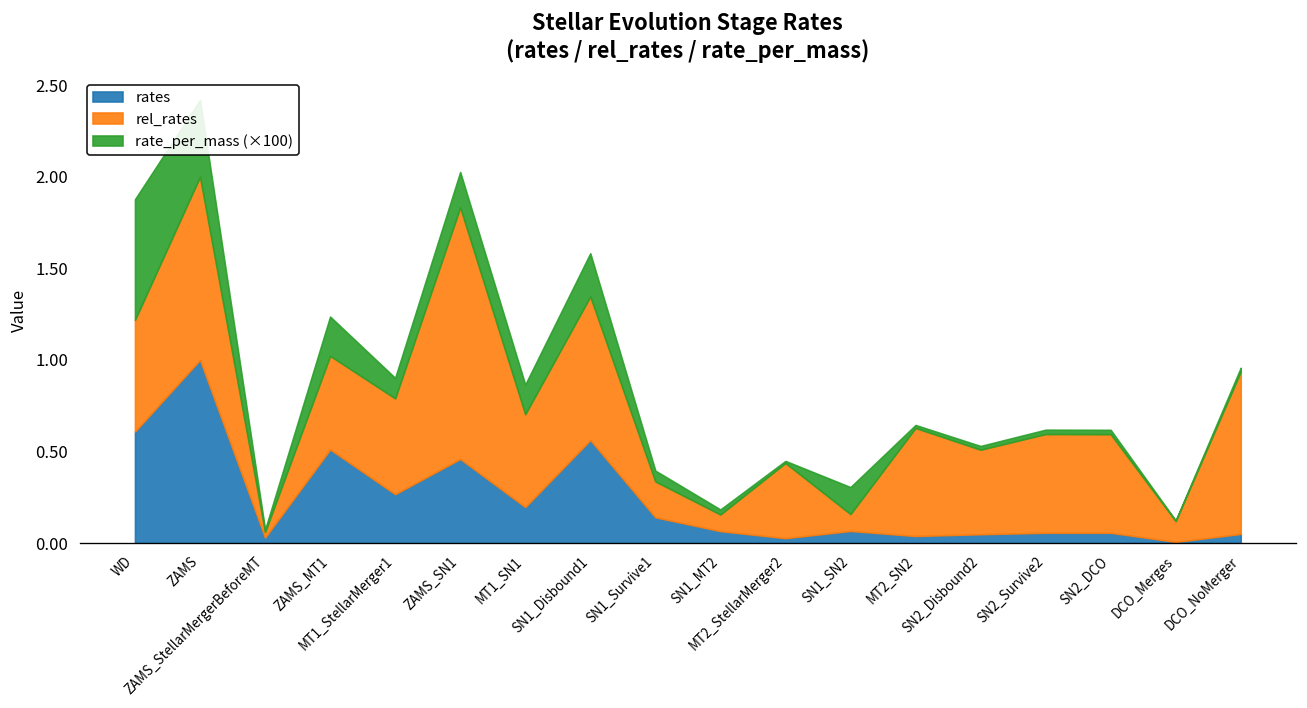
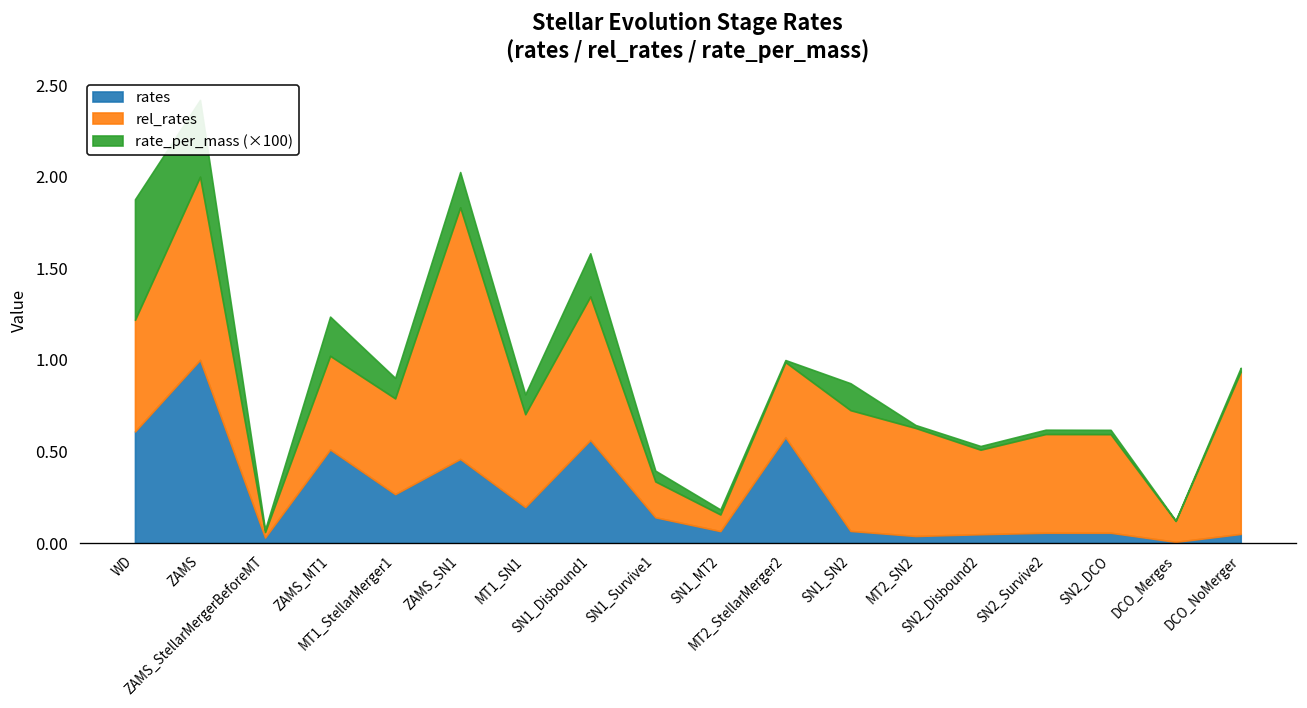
  {
    "rates": {
      "WD": 0.61,
      "ZAMS": 1.00,
      "ZAMS_StellarMergerBeforeMT": 0.03,
      "ZAMS_MT1": 0.51,
      "MT1_StellarMerger1": 0.27,
      "ZAMS_SN1": 0.46,
      "MT1_SN1": 0.20,
      "SN1_Disbound1": 0.56,
      "SN1_Survive1": 0.14,
      "SN1_MT2": 0.07,
-     "MT2_StellarMerger2": 0.03,
+     "MT2_StellarMerger2": 0.58,
      "SN1_SN2": 0.07,
      "MT2_SN2": 0.04,
      "SN2_Disbound2": 0.05,
      "SN2_Survive2": 0.06,
      "SN2_DCO": 0.06,
      "DCO_NoMerger": 0.05
    },
    "rel_rates": {
      "WD": 0.61,
      "ZAMS": 1.00,
      "ZAMS_MT1": 0.51,
      "MT1_StellarMerger1": 0.52,
      "ZAMS_SN1": 1.37,
      "MT1_SN1": 0.51,
      "SN1_Disbound1": 0.78,
      "SN1_Survive1": 0.20,
      "SN1_MT2": 0.09,
-     "SN1_SN2": 0.09,
+     "SN1_SN2": 0.66,
      "SN2_Disbound2": 0.46,
      "SN2_Survive2": 0.54,
      "SN2_DCO": 0.54,
      "DCO_NoMerger": 0.89
    },
    "rate_per_mass (×100)": {
      "WD": 0.66,
      "ZAMS_MT1": 0.21,
      "MT1_StellarMerger1": 0.11,
      "ZAMS_SN1": 0.19,
-     "MT1_SN1": 0.16,
+     "MT1_SN1": 0.11,
      "SN1_Disbound1": 0.24,
      "SN1_Survive1": 0.06,
      "SN1_MT2": 0.03,
      "SN1_SN2": 0.15,
      "SN2_Disbound2": 0.02,
      "SN2_Survive2": 0.02,
      "SN2_DCO": 0.02,
      "DCO_NoMerger": 0.02
    }
  }
